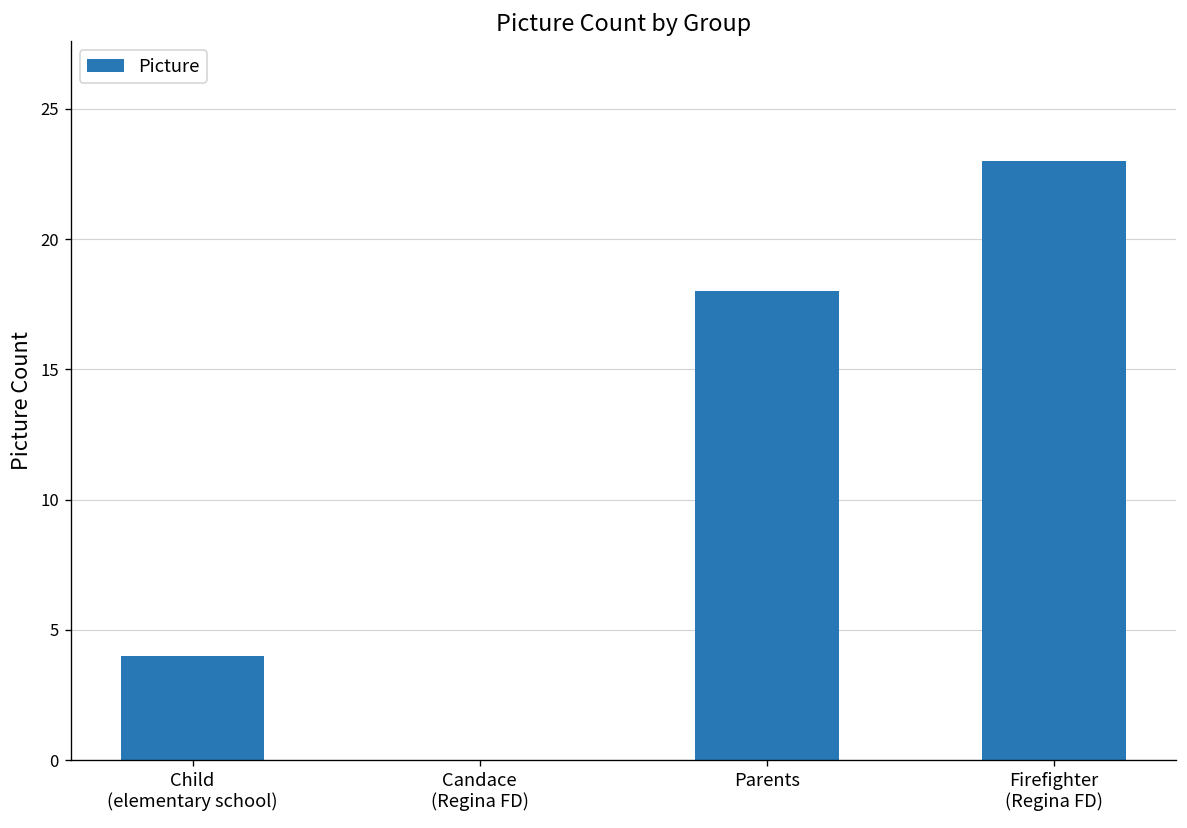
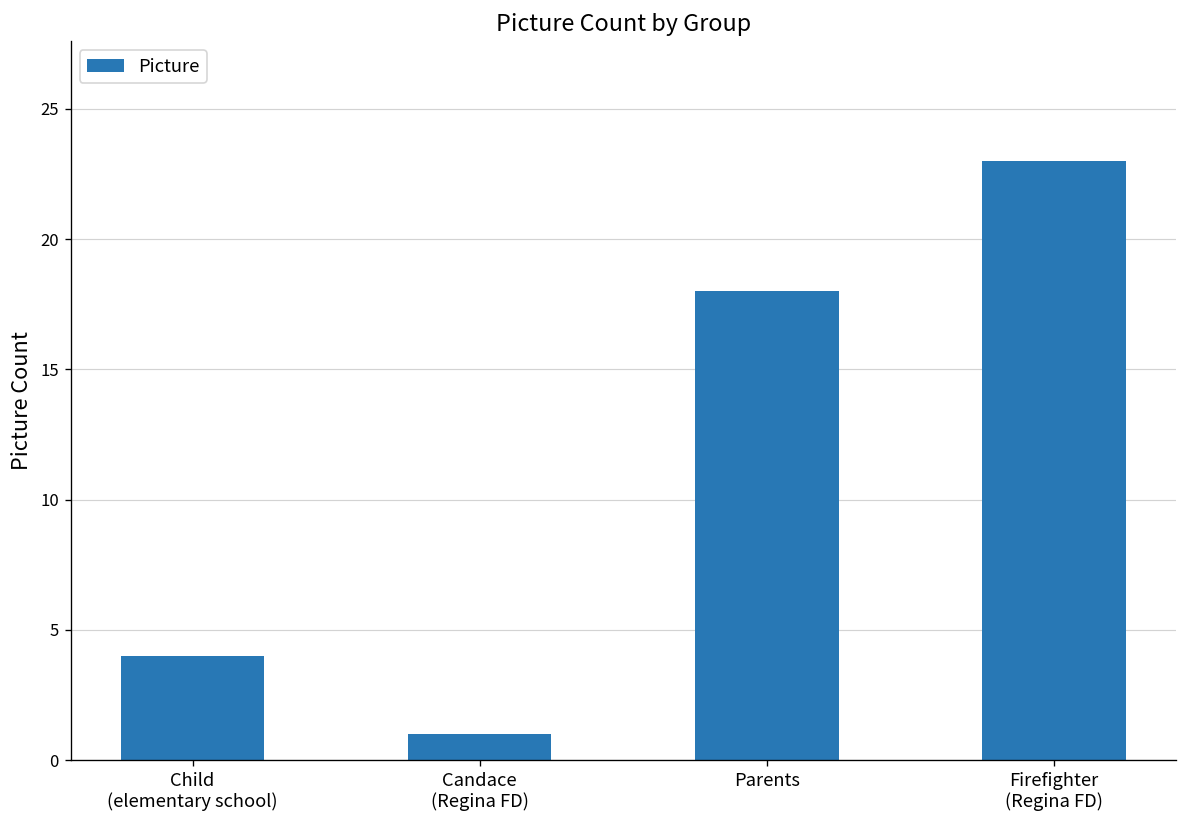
  {
    "Child (elementary school)": 4,
-   "Candace (Regina FD)": 0,
+   "Candace (Regina FD)": 1,
    "Parents": 18,
    "Firefighter (Regina FD)": 23
  }
